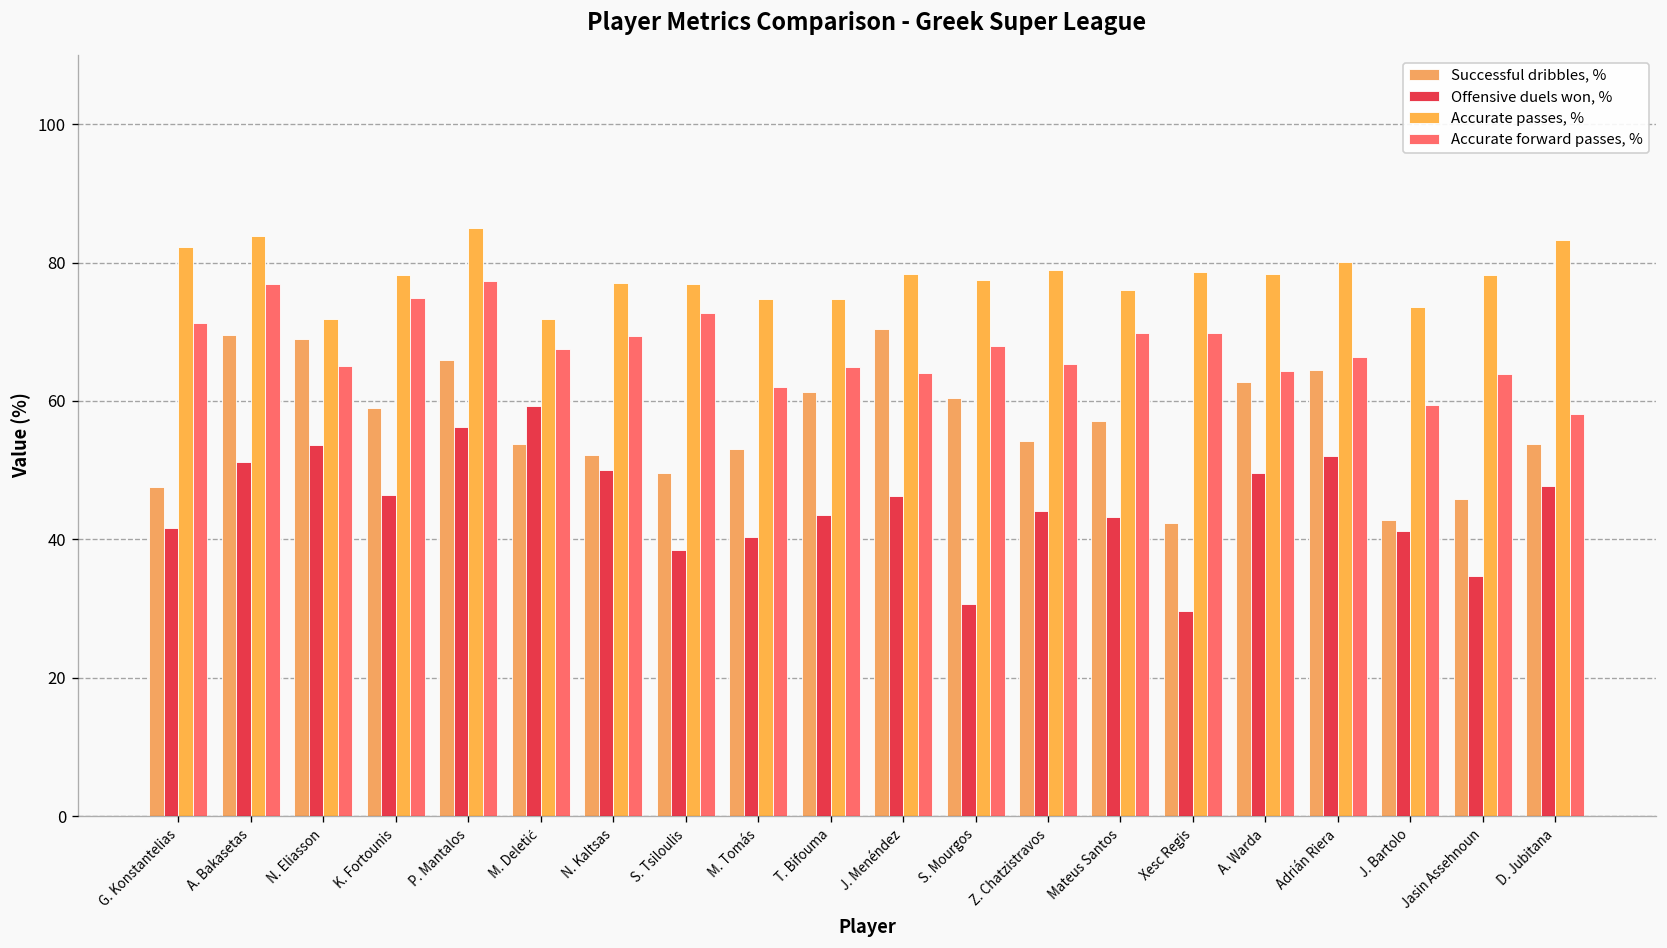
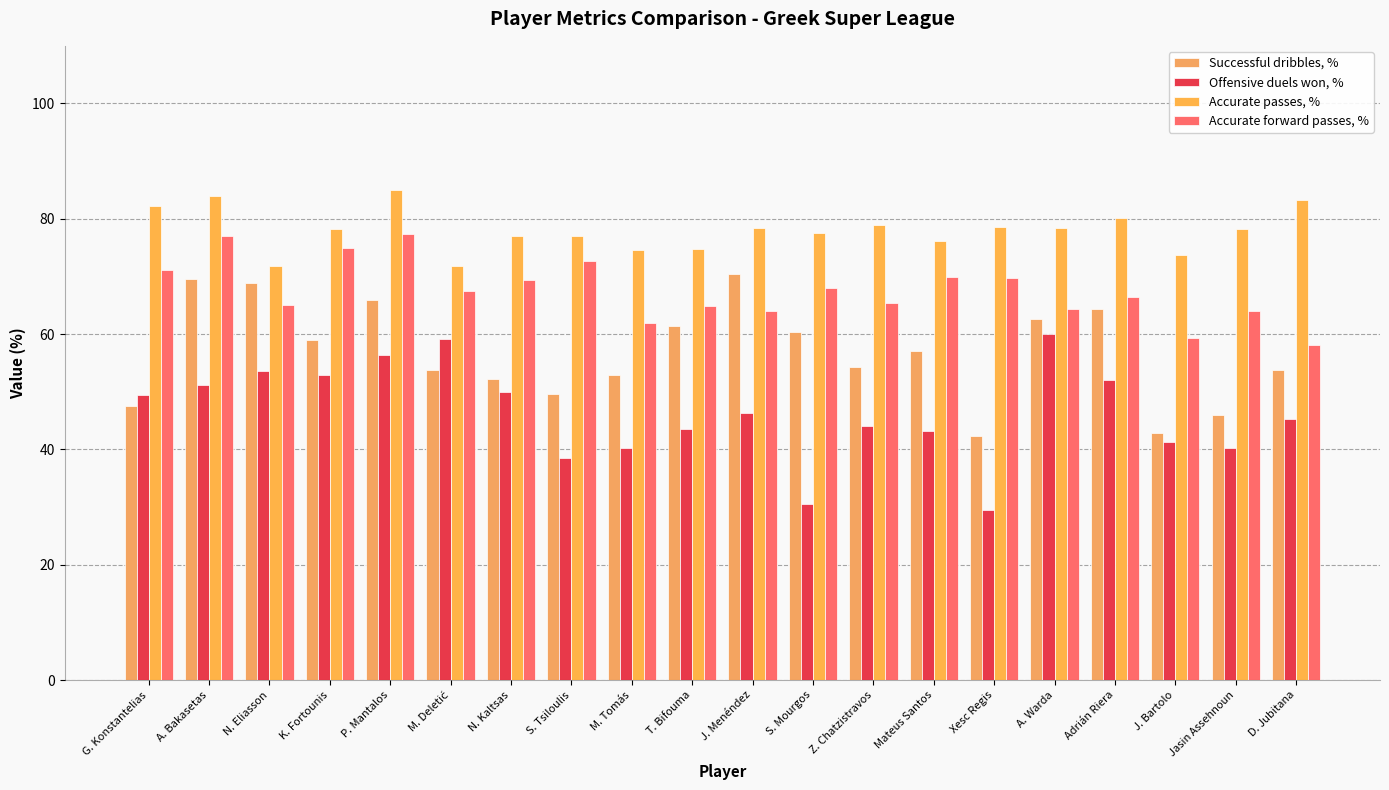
  {
    "Offensive duels won, %": {
-     "G. Konstantelias": 42,
+     "G. Konstantelias": 49,
      "A. Bakasetas": 51,
      "N. Eliasson": 54,
-     "K. Fortounis": 46,
+     "K. Fortounis": 53,
      "P. Mantalos": 56,
      "M. Deletić": 59,
      "N. Kaltsas": 50,
      "S. Tsiloulis": 38,
      "M. Tomás": 40,
      "T. Bifouma": 44,
      "J. Menéndez": 46,
      "S. Mourgos": 31,
      "Z. Chatzistravos": 44,
      "Mateus Santos": 43,
      "Xesc Regis": 30,
-     "A. Warda": 50,
+     "A. Warda": 60,
      "Adrián Riera": 52,
      "J. Bartolo": 41,
-     "Jasin Assehnoun": 35,
-     "D. Jubitana": 48
+     "Jasin Assehnoun": 40,
+     "D. Jubitana": 45
    }
  }
